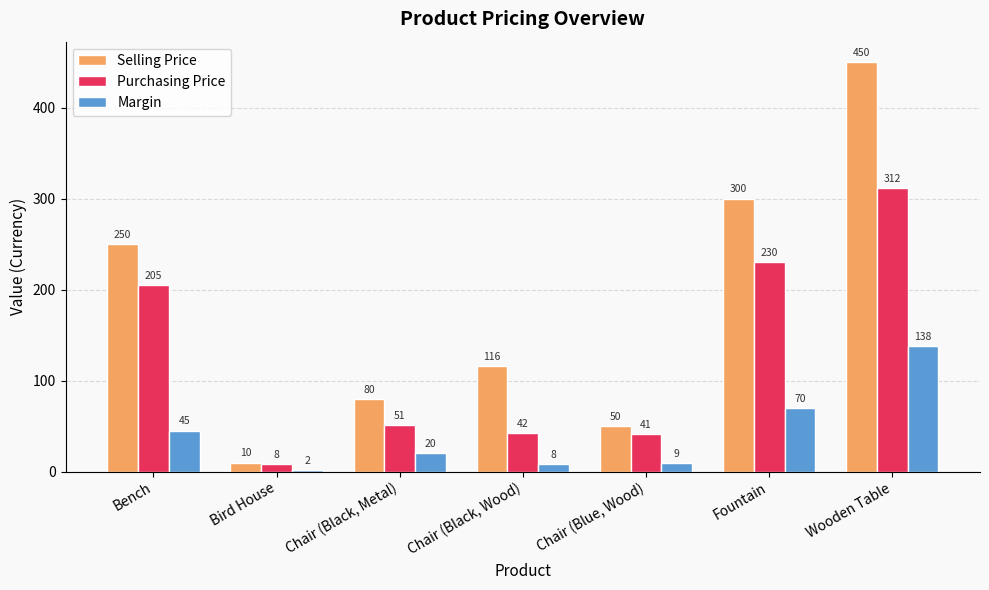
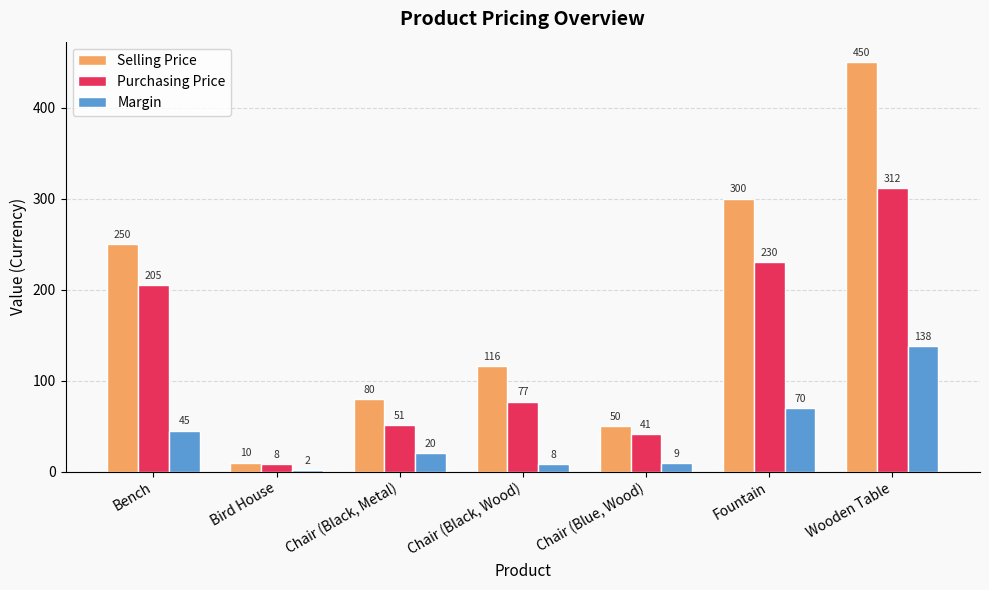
  {
    "Selling Price": {
      "Bench": 250,
      "Bird House": 10,
      "Chair (Black, Metal)": 80,
      "Chair (Black, Wood)": 116,
      "Chair (Blue, Wood)": 50,
      "Fountain": 300,
      "Wooden Table": 450
    },
    "Purchasing Price": {
      "Bench": 205,
      "Bird House": 8,
      "Chair (Black, Metal)": 51,
-     "Chair (Black, Wood)": 42,
+     "Chair (Black, Wood)": 77,
      "Chair (Blue, Wood)": 41,
      "Fountain": 230,
      "Wooden Table": 312
    },
    "Margin": {
      "Bench": 45,
      "Bird House": 2,
      "Chair (Black, Metal)": 20,
      "Chair (Black, Wood)": 8,
      "Chair (Blue, Wood)": 9,
      "Fountain": 70,
      "Wooden Table": 138
    }
  }
